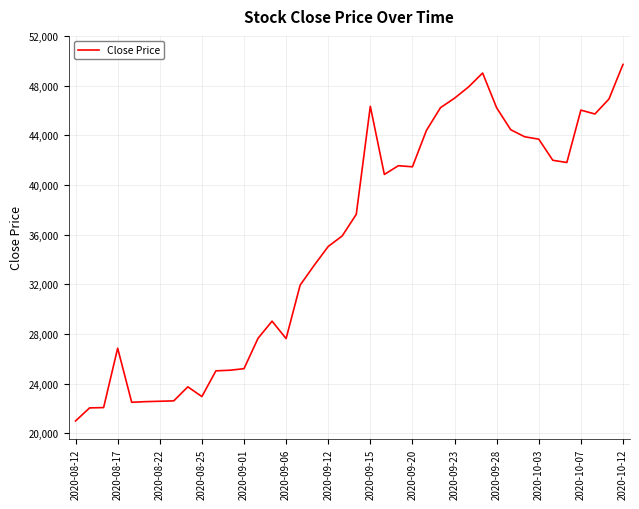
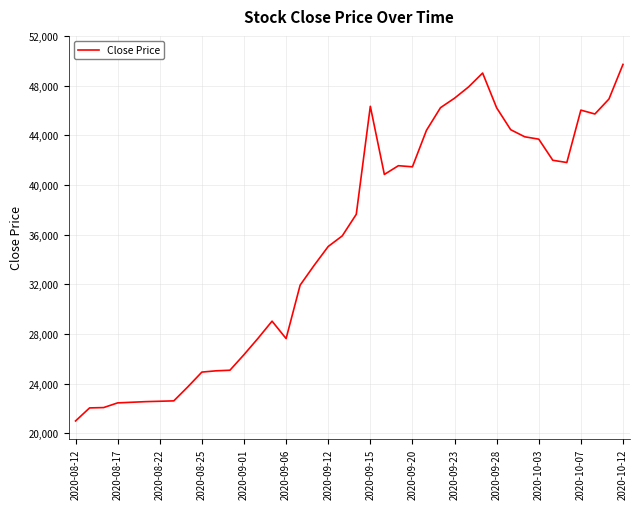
  {
    "2020-08-12": "21,000",
-   "2020-08-17": "26,900",
+   "2020-08-17": "22,500",
    "2020-08-22": "22,600",
-   "2020-08-25": "23,000",
-   "2020-09-01": "25,200",
+   "2020-08-25": "24,900",
+   "2020-09-01": "26,300",
    "2020-09-06": "27,600",
    "2020-09-12": "35,100",
    "2020-09-15": "46,300",
    "2020-09-20": "41,500",
    "2020-09-23": "47,000",
    "2020-09-28": "46,200",
    "2020-10-03": "43,700",
    "2020-10-07": "46,000",
    "2020-10-12": "49,700"
  }
